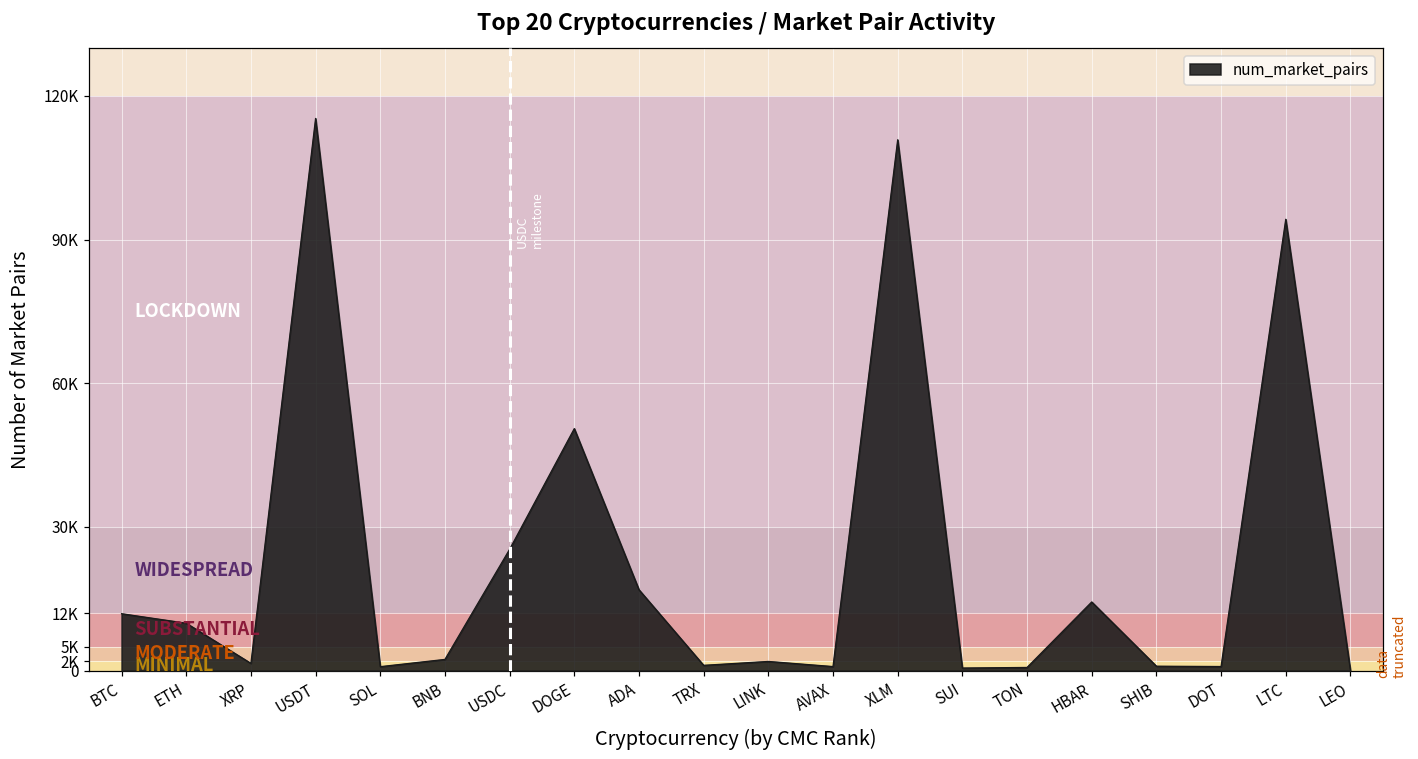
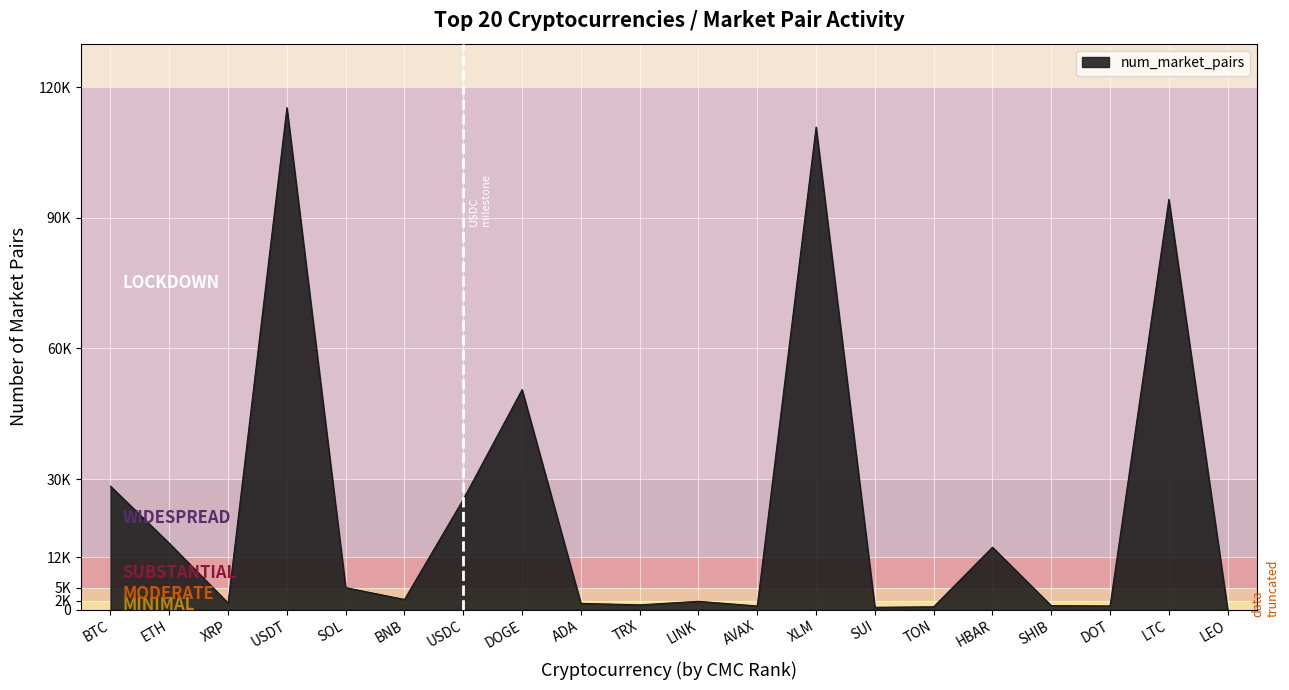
  {
-   "BTC": 12000,
-   "ETH": 10000,
+   "BTC": 28000,
+   "ETH": 15000,
    "XRP": 2000,
    "USDT": 115000,
-   "SOL": 1000,
+   "SOL": 5000,
    "BNB": 2000,
    "USDC": 25000,
    "DOGE": 51000,
-   "ADA": 17000,
+   "ADA": 1000,
    "TRX": 1000,
    "LINK": 2000,
    "AVAX": 1000,
    "XLM": 111000,
    "SUI": 1000,
    "TON": 1000,
    "HBAR": 14000,
    "SHIB": 1000,
    "DOT": 1000,
    "LTC": 94000,
    "LEO": 0
  }
